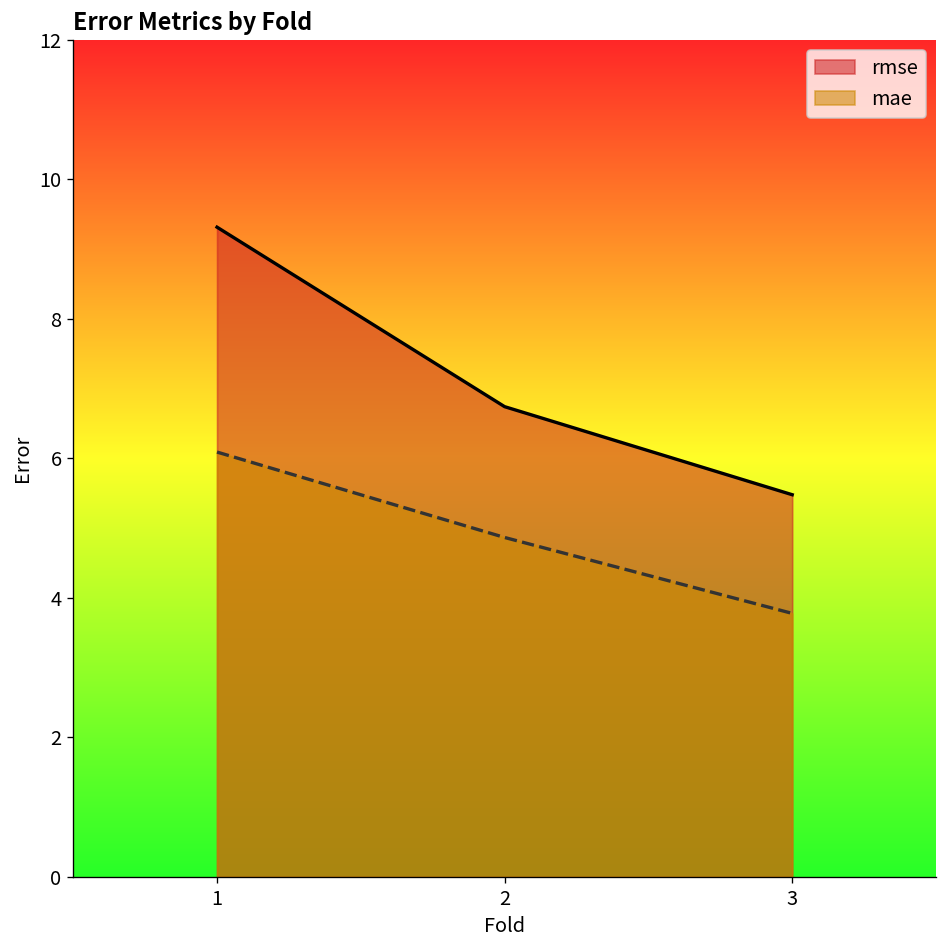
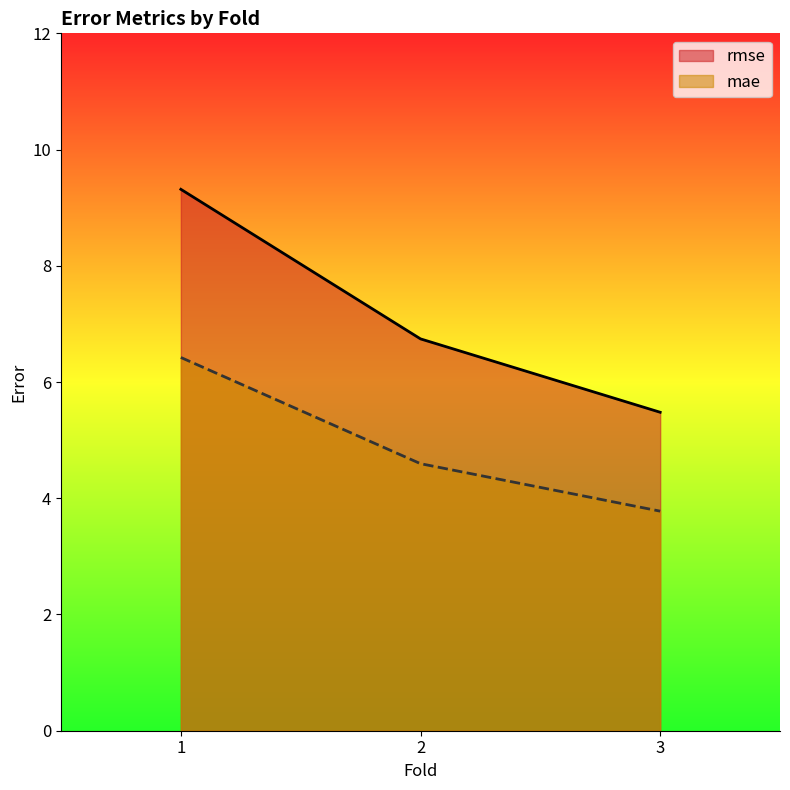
  {
    "rmse": {
      "1": 9.3,
      "2": 6.7,
      "3": 5.5
    },
    "mae": {
-     "1": 6.1,
-     "2": 4.9,
+     "1": 6.4,
+     "2": 4.6,
      "3": 3.8
    }
  }
